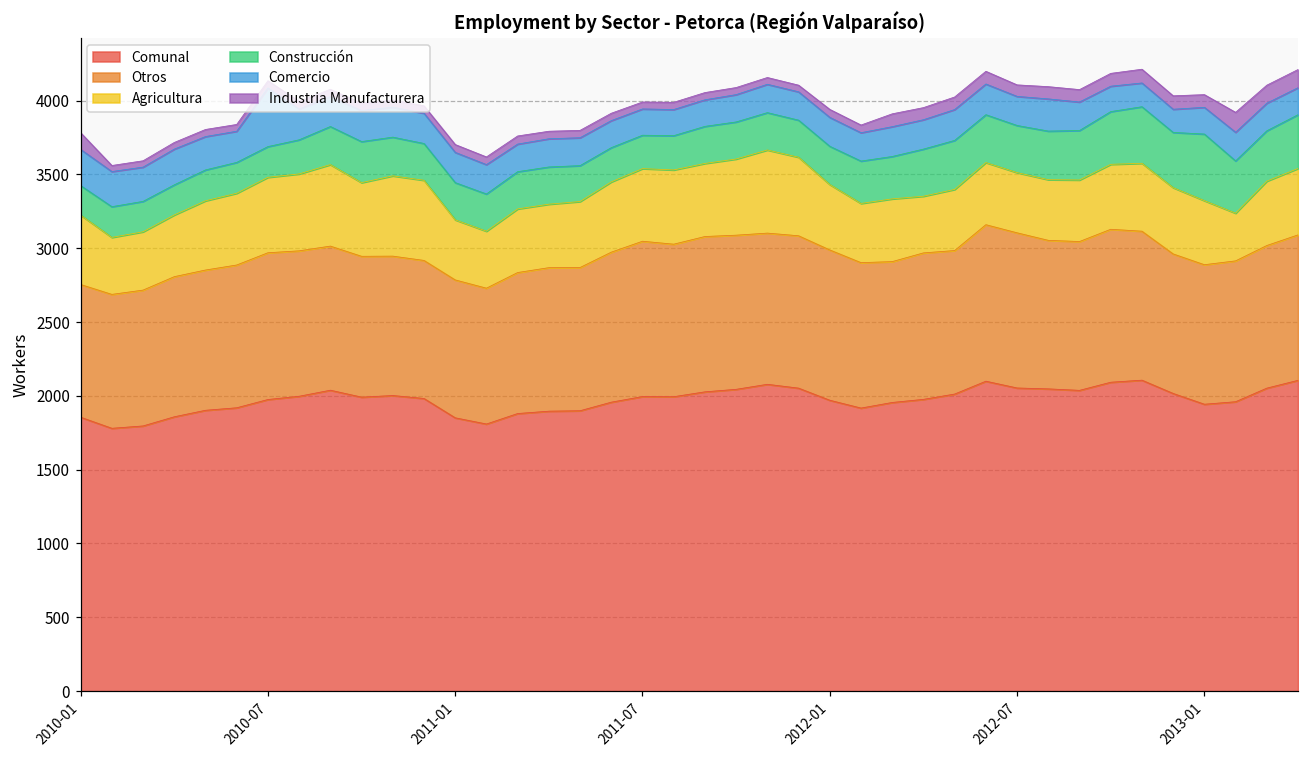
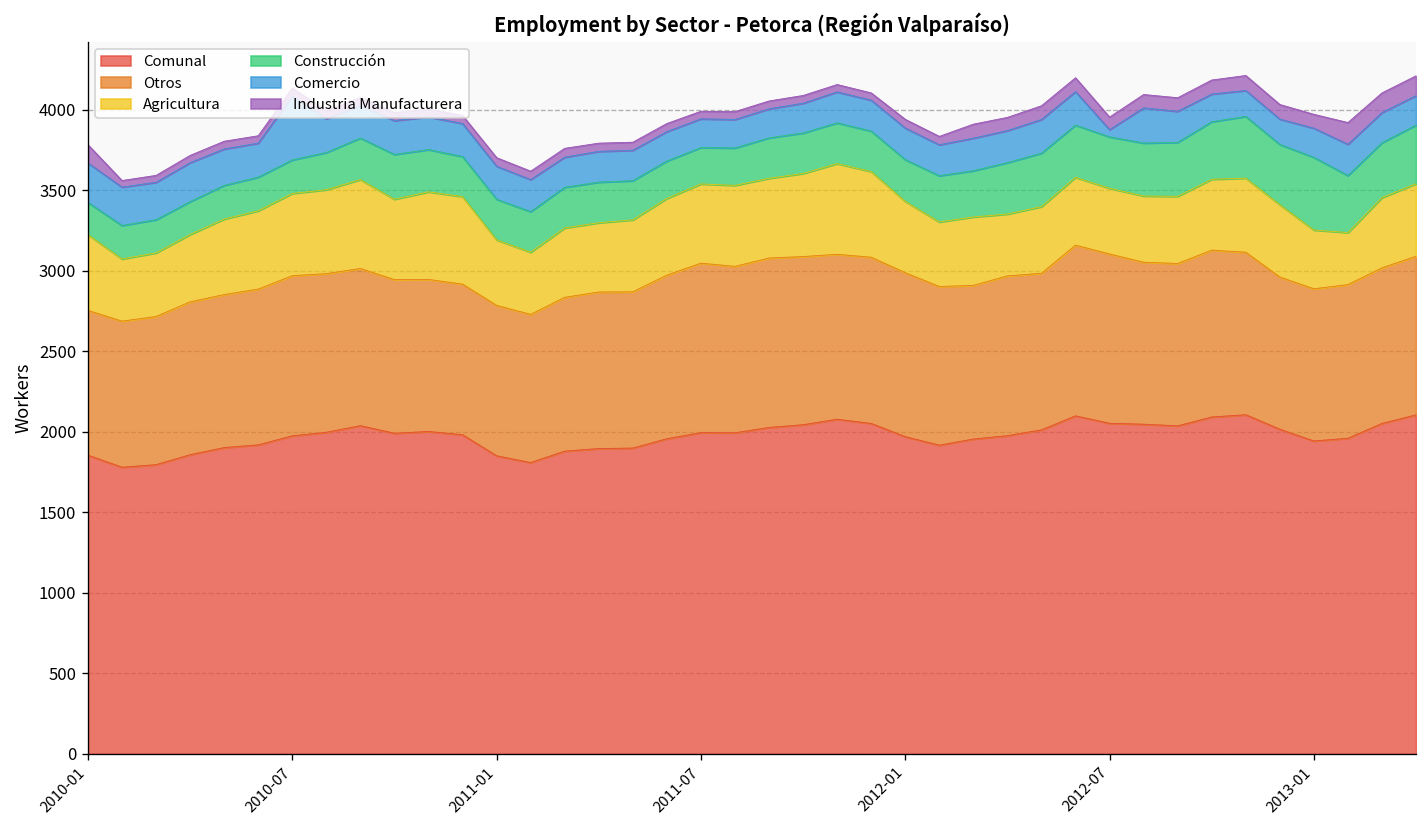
  {
    "Agricultura": {
      "2010-01": 470,
      "2010-07": 510,
      "2011-01": 410,
      "2011-07": 490,
      "2012-01": 440,
      "2012-07": 410,
-     "2013-01": 430
+     "2013-01": 370
    },
    "Construcción": {
      "2010-01": 200,
      "2010-07": 210,
      "2011-01": 250,
      "2011-07": 230,
      "2012-01": 260,
      "2012-07": 320,
      "2013-01": 450
    },
    "Comercio": {
      "2010-01": 250,
      "2011-01": 210,
      "2011-07": 180,
      "2012-01": 200,
-     "2012-07": 200,
+     "2012-07": 50,
      "2013-01": 180
    },
    "Industria Manufacturera": {
      "2010-01": 110,
      "2011-01": 50,
      "2011-07": 50,
      "2012-01": 50,
      "2012-07": 80,
      "2013-01": 90
    }
  }
